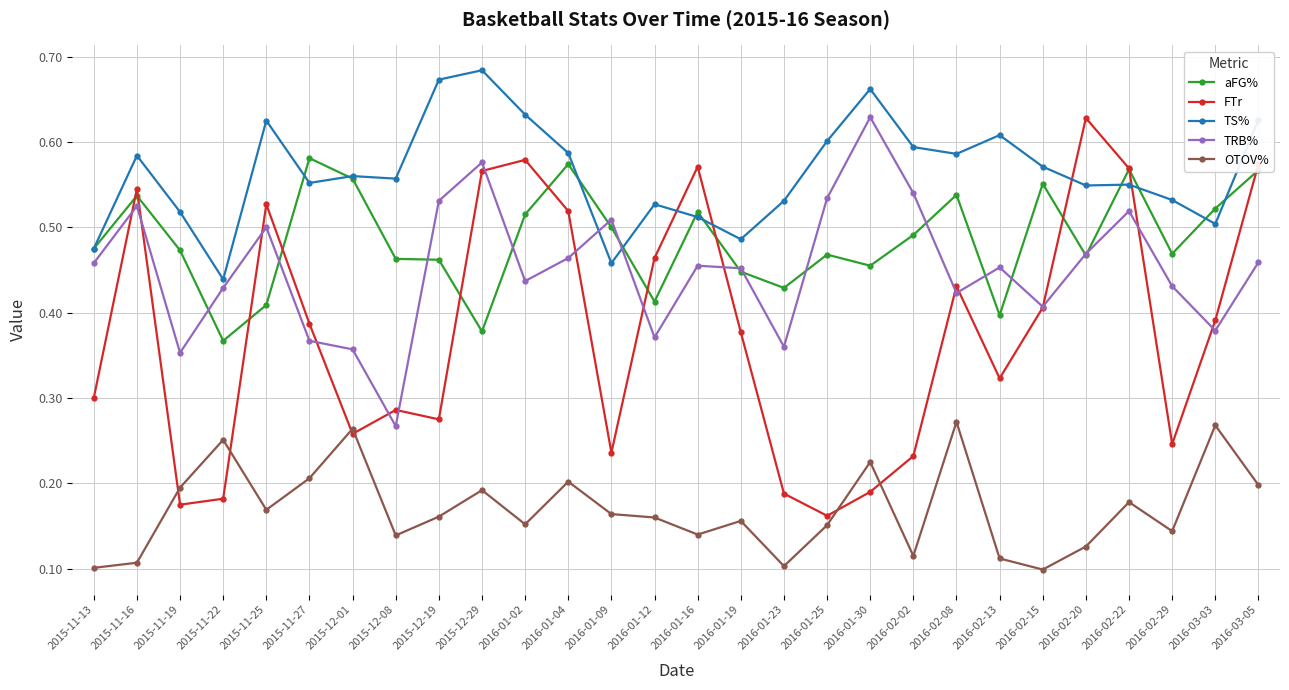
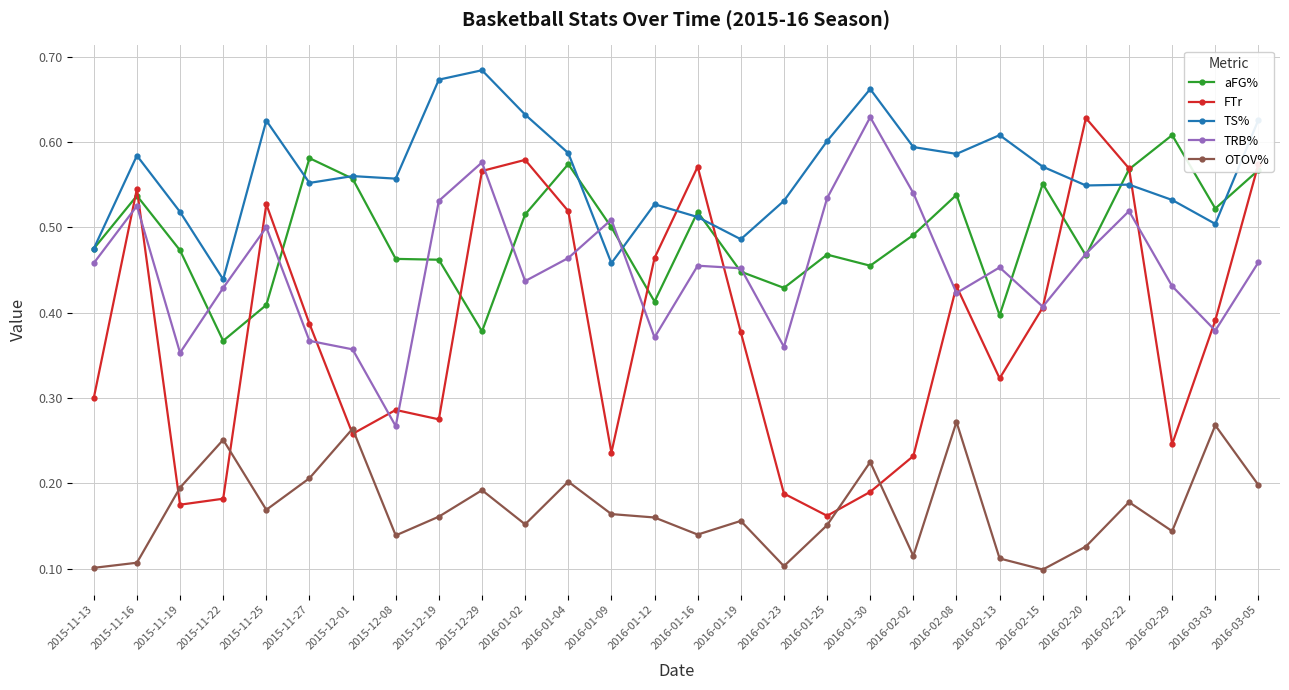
  {
    "aFG%": {
      "2015-11-16": 0.54,
      "2015-11-19": 0.47,
      "2015-11-22": 0.37,
      "2015-11-25": 0.41,
      "2015-11-27": 0.58,
      "2015-12-08": 0.46,
      "2015-12-19": 0.46,
      "2015-12-29": 0.38,
      "2016-01-02": 0.52,
      "2016-01-04": 0.57,
      "2016-01-09": 0.50,
      "2016-01-12": 0.41,
      "2016-01-16": 0.52,
      "2016-01-19": 0.45,
      "2016-01-23": 0.43,
      "2016-01-25": 0.47,
      "2016-01-30": 0.46,
      "2016-02-02": 0.49,
      "2016-02-08": 0.54,
      "2016-02-13": 0.40,
      "2016-02-15": 0.55,
-     "2016-02-29": 0.47,
+     "2016-02-29": 0.61,
      "2016-03-03": 0.52
    },
    "FTr": {
      "2015-11-13": 0.30,
      "2015-11-16": 0.55,
      "2015-11-19": 0.18,
      "2015-11-22": 0.18,
      "2015-11-25": 0.53,
      "2015-11-27": 0.39,
      "2015-12-01": 0.26,
      "2015-12-08": 0.29,
      "2015-12-19": 0.28,
      "2015-12-29": 0.57,
      "2016-01-02": 0.58,
      "2016-01-04": 0.52,
      "2016-01-09": 0.24,
      "2016-01-12": 0.46,
      "2016-01-16": 0.57,
      "2016-01-19": 0.38,
      "2016-01-23": 0.19,
      "2016-01-25": 0.16,
      "2016-01-30": 0.19,
      "2016-02-02": 0.23,
      "2016-02-08": 0.43,
      "2016-02-13": 0.32,
      "2016-02-20": 0.63,
      "2016-02-29": 0.25,
      "2016-03-03": 0.39
    },
    "TS%": {
      "2015-11-16": 0.58,
      "2015-11-19": 0.52,
      "2015-11-22": 0.44,
      "2015-11-25": 0.63,
      "2015-11-27": 0.55,
      "2015-12-08": 0.56,
      "2015-12-19": 0.67,
      "2015-12-29": 0.68,
      "2016-01-02": 0.63,
      "2016-01-04": 0.59,
      "2016-01-09": 0.46,
      "2016-01-12": 0.53,
      "2016-01-16": 0.51,
      "2016-01-19": 0.49,
      "2016-01-23": 0.53,
      "2016-01-25": 0.60,
      "2016-01-30": 0.66,
      "2016-02-02": 0.59,
      "2016-02-08": 0.59,
      "2016-02-13": 0.61,
      "2016-02-15": 0.57,
      "2016-02-20": 0.55,
      "2016-02-22": 0.55,
      "2016-02-29": 0.53,
      "2016-03-03": 0.50
    },
    "TRB%": {
      "2015-11-13": 0.46,
      "2015-11-16": 0.53,
      "2015-11-19": 0.35,
      "2015-11-22": 0.43,
      "2015-11-25": 0.50,
      "2015-11-27": 0.37,
      "2015-12-01": 0.36,
      "2015-12-08": 0.27,
      "2015-12-19": 0.53,
      "2015-12-29": 0.58,
      "2016-01-02": 0.44,
      "2016-01-04": 0.46,
      "2016-01-09": 0.51,
      "2016-01-12": 0.37,
      "2016-01-16": 0.46,
      "2016-01-19": 0.45,
      "2016-01-23": 0.36,
      "2016-01-25": 0.53,
      "2016-01-30": 0.63,
      "2016-02-02": 0.54,
      "2016-02-08": 0.42,
      "2016-02-13": 0.45,
      "2016-02-22": 0.52,
      "2016-02-29": 0.43,
      "2016-03-03": 0.38,
      "2016-03-05": 0.46
    },
    "OTOV%": {
      "2015-11-13": 0.10,
      "2015-11-16": 0.11,
      "2015-11-19": 0.20,
      "2015-11-22": 0.25,
      "2015-11-25": 0.17,
      "2015-11-27": 0.21,
      "2015-12-01": 0.26,
      "2015-12-08": 0.14,
      "2015-12-19": 0.16,
      "2015-12-29": 0.19,
      "2016-01-02": 0.15,
      "2016-01-04": 0.20,
      "2016-01-09": 0.16,
      "2016-01-12": 0.16,
      "2016-01-16": 0.14,
      "2016-01-19": 0.16,
      "2016-01-23": 0.10,
      "2016-01-25": 0.15,
      "2016-01-30": 0.23,
      "2016-02-02": 0.12,
      "2016-02-08": 0.27,
      "2016-02-13": 0.11,
      "2016-02-15": 0.10,
      "2016-02-20": 0.13,
      "2016-02-22": 0.18,
      "2016-02-29": 0.14,
      "2016-03-03": 0.27,
      "2016-03-05": 0.20
    }
  }
